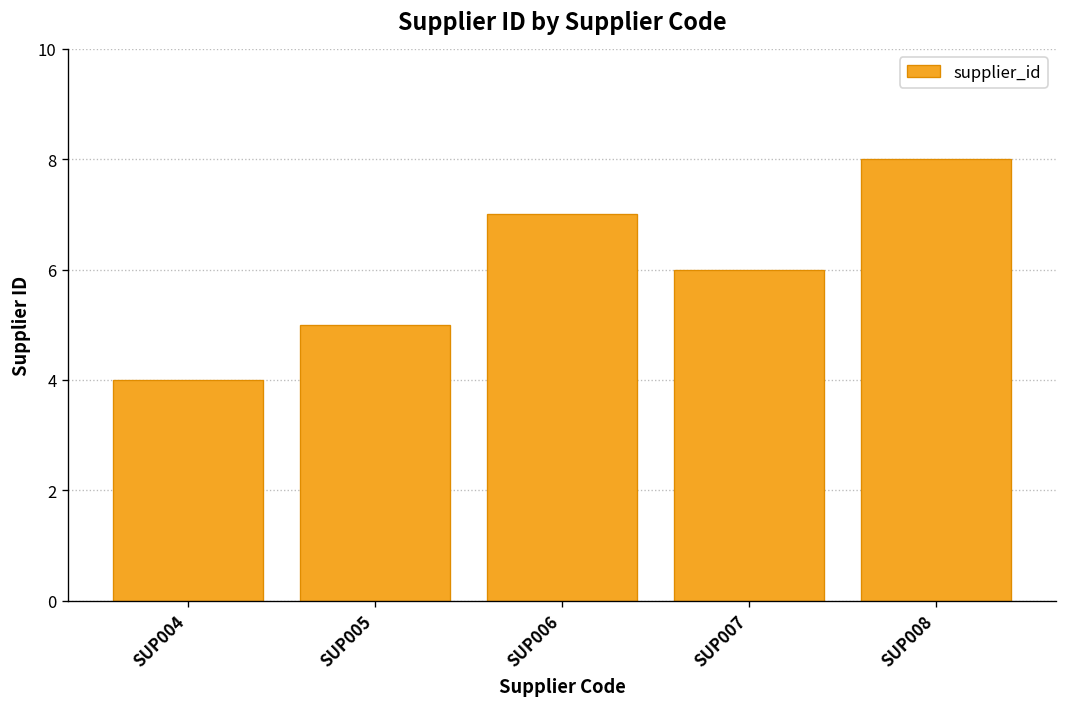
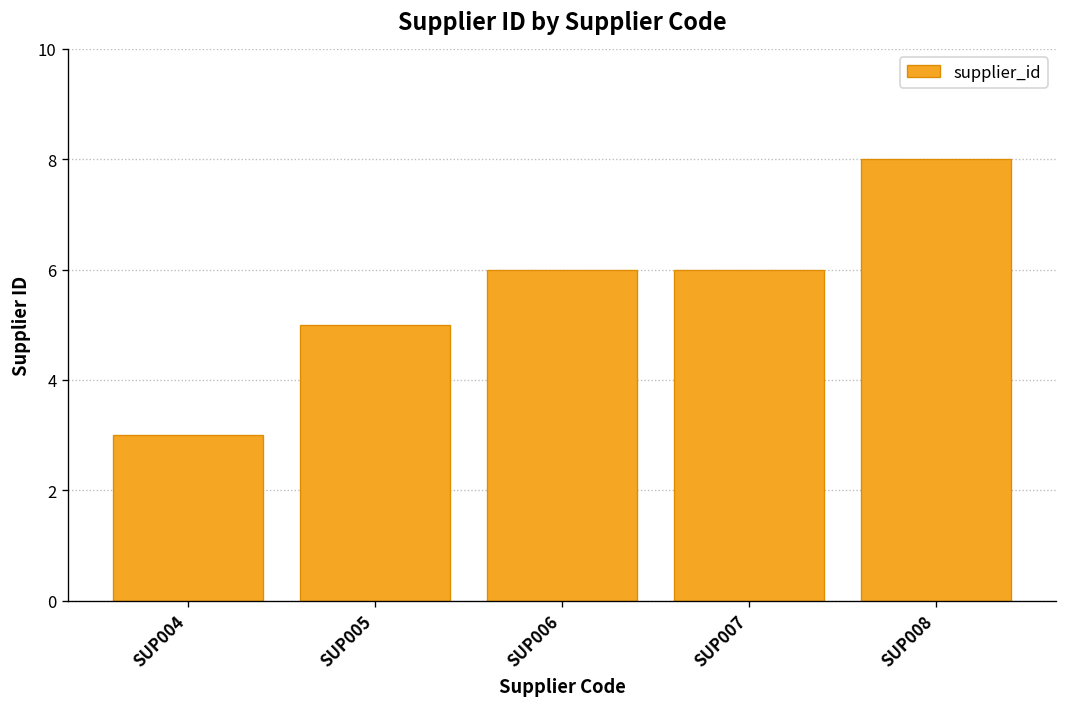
  {
-   "SUP004": 4,
+   "SUP004": 3,
    "SUP005": 5,
-   "SUP006": 7,
+   "SUP006": 6,
    "SUP007": 6,
    "SUP008": 8
  }
